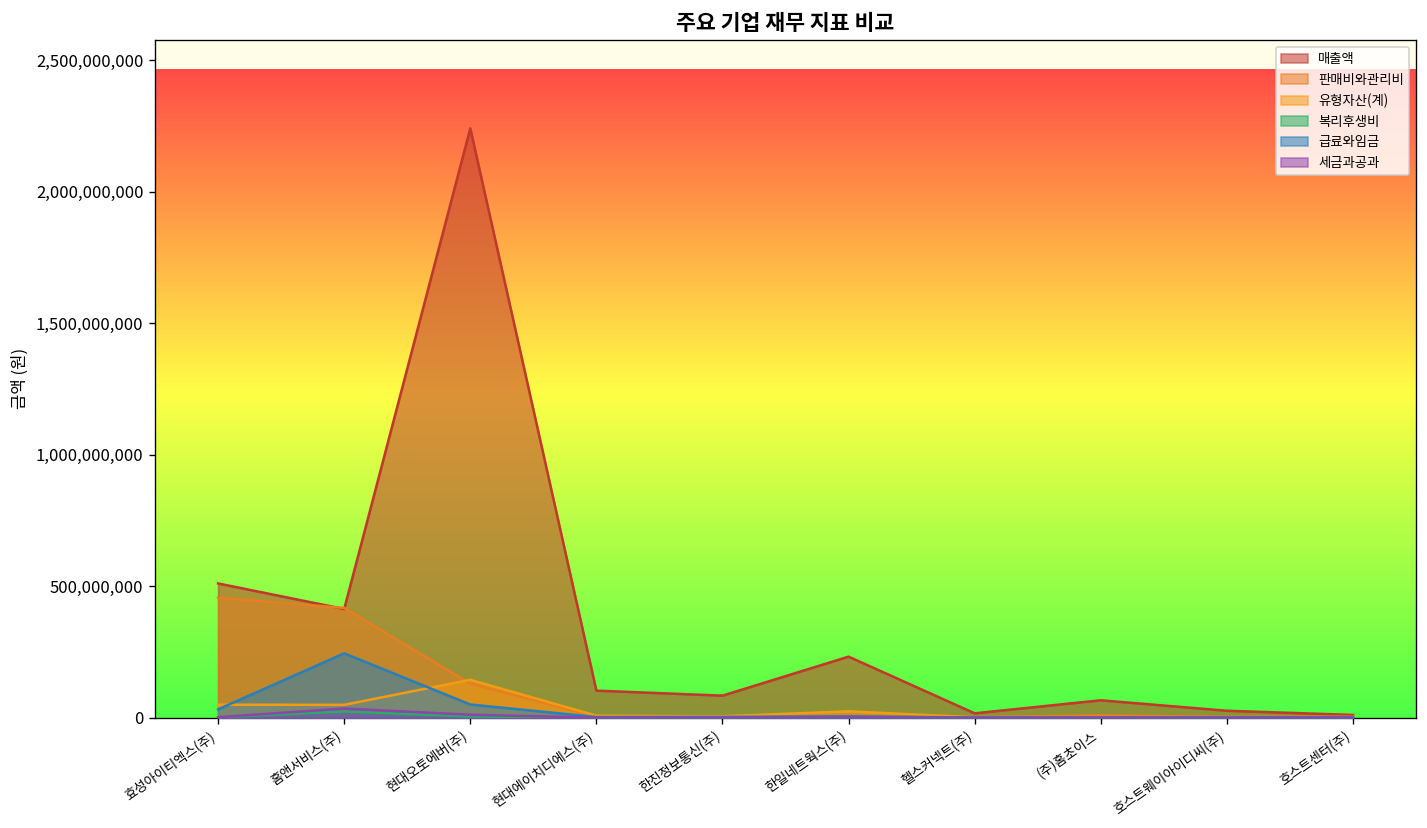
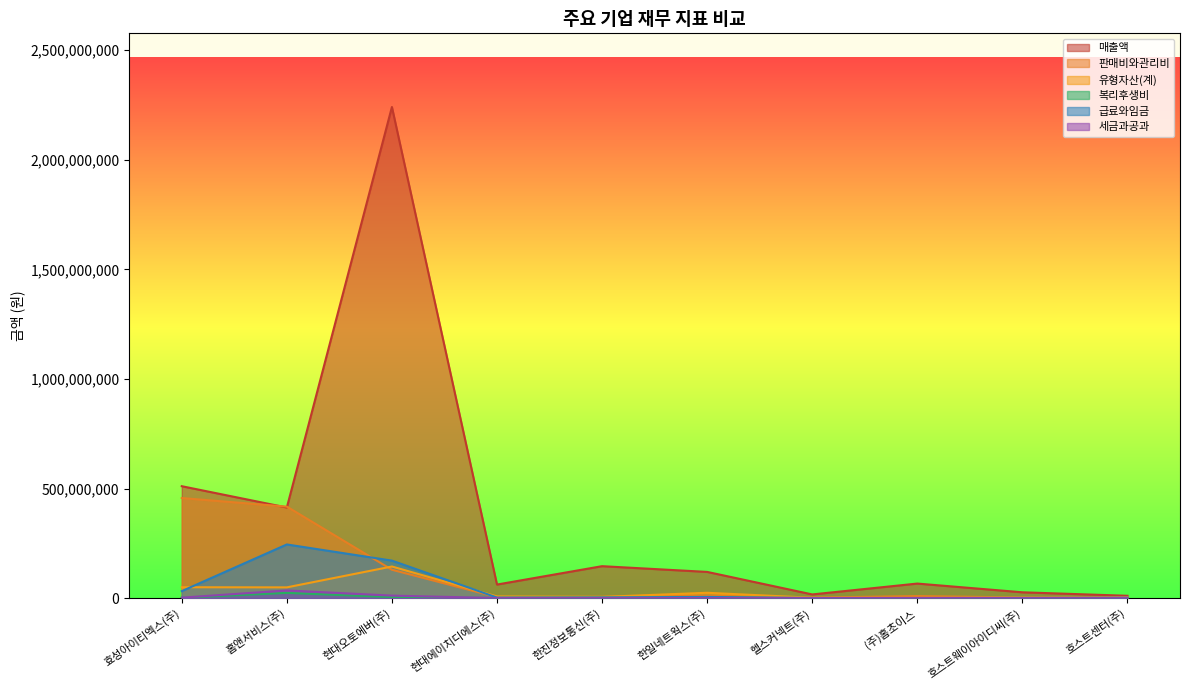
  {
    "매출액": {
      "효성아이티엑스(주)": "510,000,000",
      "현대오토에버(주)": "2,240,000,000",
-     "현대에이치디에스(주)": "100,000,000",
-     "한진정보통신(주)": "80,000,000",
-     "한일네트웍스(주)": "230,000,000",
+     "현대에이치디에스(주)": "60,000,000",
+     "한진정보통신(주)": "150,000,000",
+     "한일네트웍스(주)": "120,000,000",
      "헬스커넥트(주)": "20,000,000",
      "(주)홈초이스": "70,000,000",
      "호스트웨이아이디씨(주)": "30,000,000"
    },
    "급료와임금": {
      "효성아이티엑스(주)": "30,000,000",
      "홈앤서비스(주)": "240,000,000",
-     "현대오토에버(주)": "50,000,000"
+     "현대오토에버(주)": "170,000,000"
    }
  }
